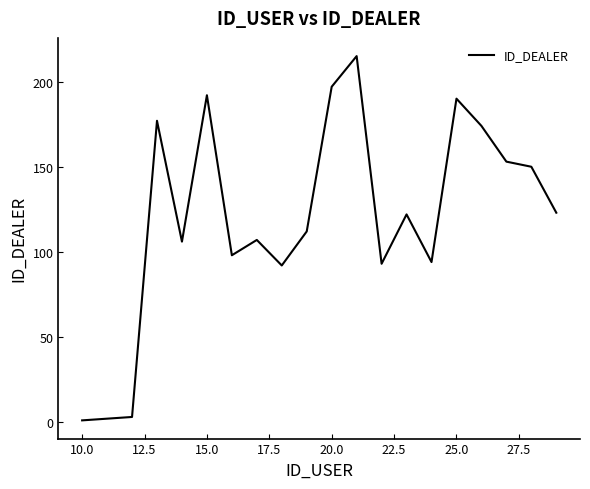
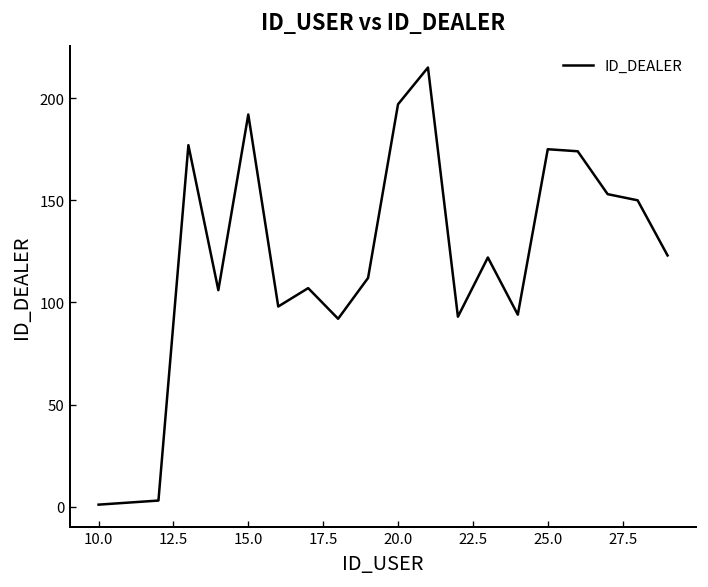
  {
    "10.0": 1,
    "15.0": 192,
    "20.0": 197,
-   "25.0": 190
+   "25.0": 175
  }
